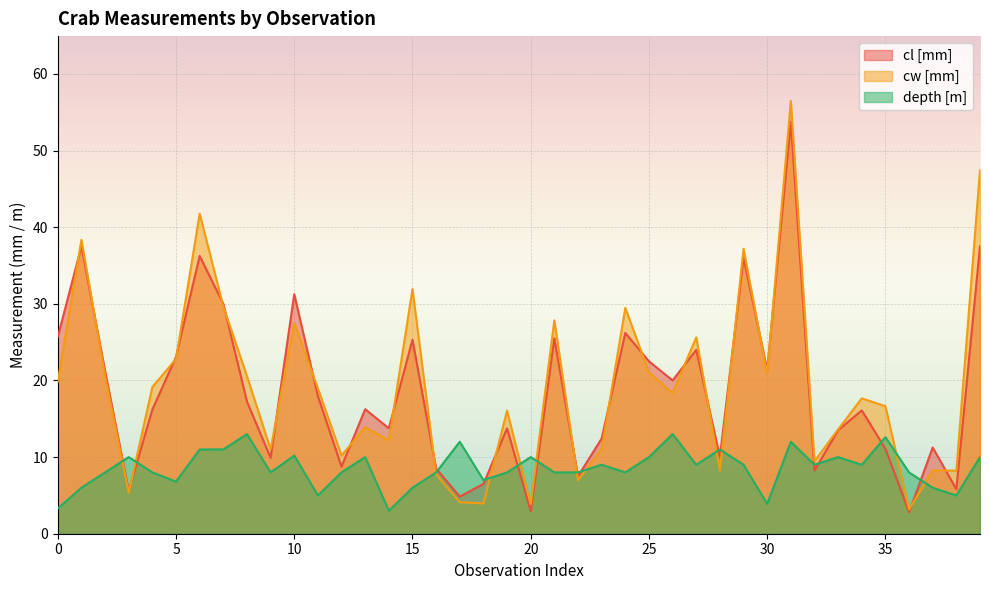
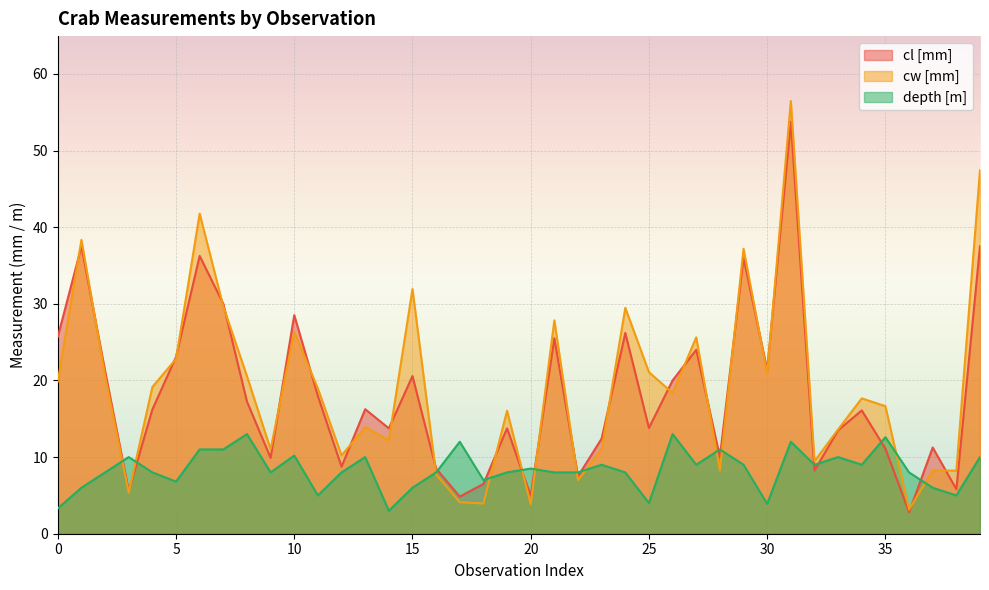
  {
    "cl [mm]": {
      "0": 26,
-     "10": 31,
-     "15": 25,
-     "20": 3,
-     "25": 23,
+     "10": 29,
+     "15": 21,
+     "20": 5,
+     "25": 14,
      "30": 21,
      "35": 11
    },
    "cw [mm]": {
      "0": 20,
-     "10": 28,
+     "10": 26,
      "15": 32,
      "20": 4,
      "25": 21,
      "30": 21,
      "35": 17
    },
    "depth [m]": {
      "0": 3,
      "5": 7,
      "10": 10,
      "15": 6,
-     "20": 10,
-     "25": 10,
+     "20": 9,
+     "25": 4,
      "30": 4,
      "35": 13
    }
  }
